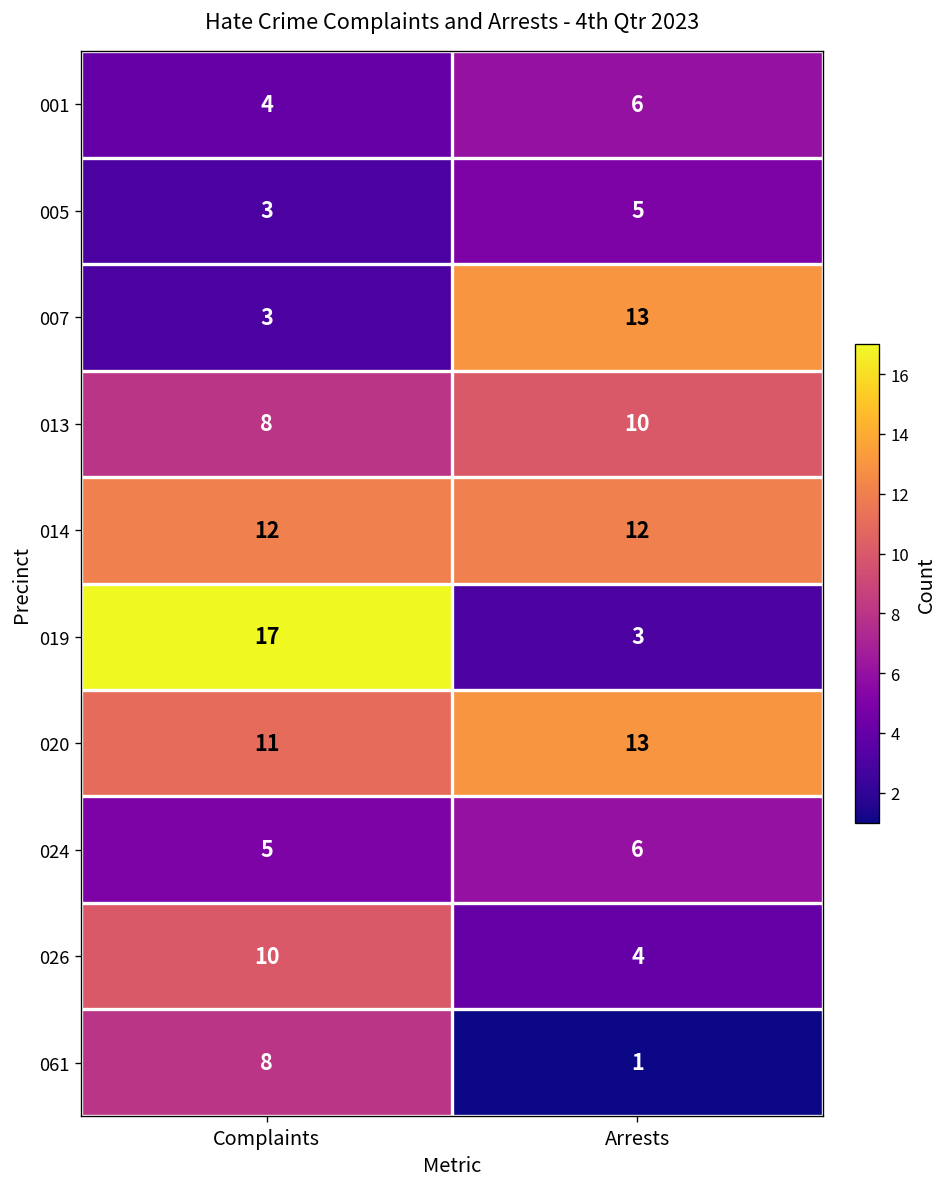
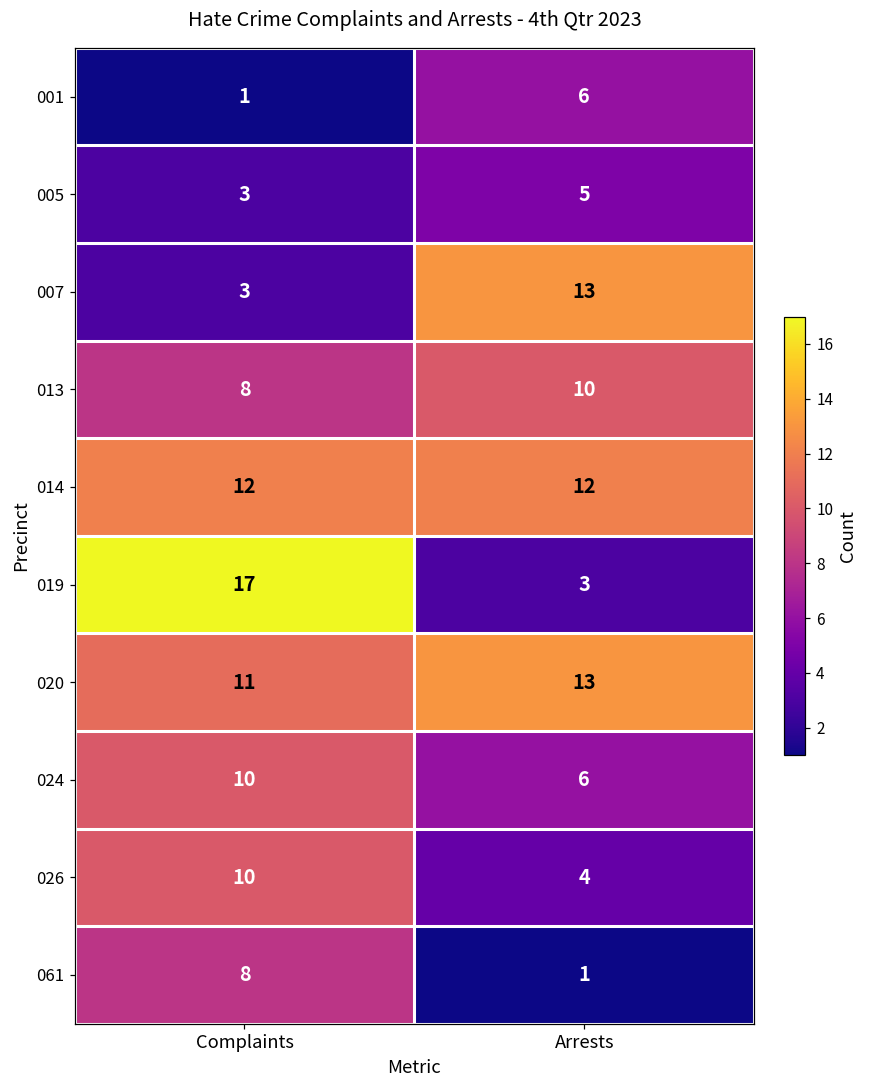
  {
    "001": {
-     "Complaints": 4,
+     "Complaints": 1,
      "Arrests": 6
    },
    "005": {
      "Complaints": 3,
      "Arrests": 5
    },
    "007": {
      "Complaints": 3,
      "Arrests": 13
    },
    "013": {
      "Complaints": 8,
      "Arrests": 10
    },
    "014": {
      "Complaints": 12,
      "Arrests": 12
    },
    "019": {
      "Complaints": 17,
      "Arrests": 3
    },
    "020": {
      "Complaints": 11,
      "Arrests": 13
    },
    "024": {
-     "Complaints": 5,
+     "Complaints": 10,
      "Arrests": 6
    },
    "026": {
      "Complaints": 10,
      "Arrests": 4
    },
    "061": {
      "Complaints": 8,
      "Arrests": 1
    }
  }
